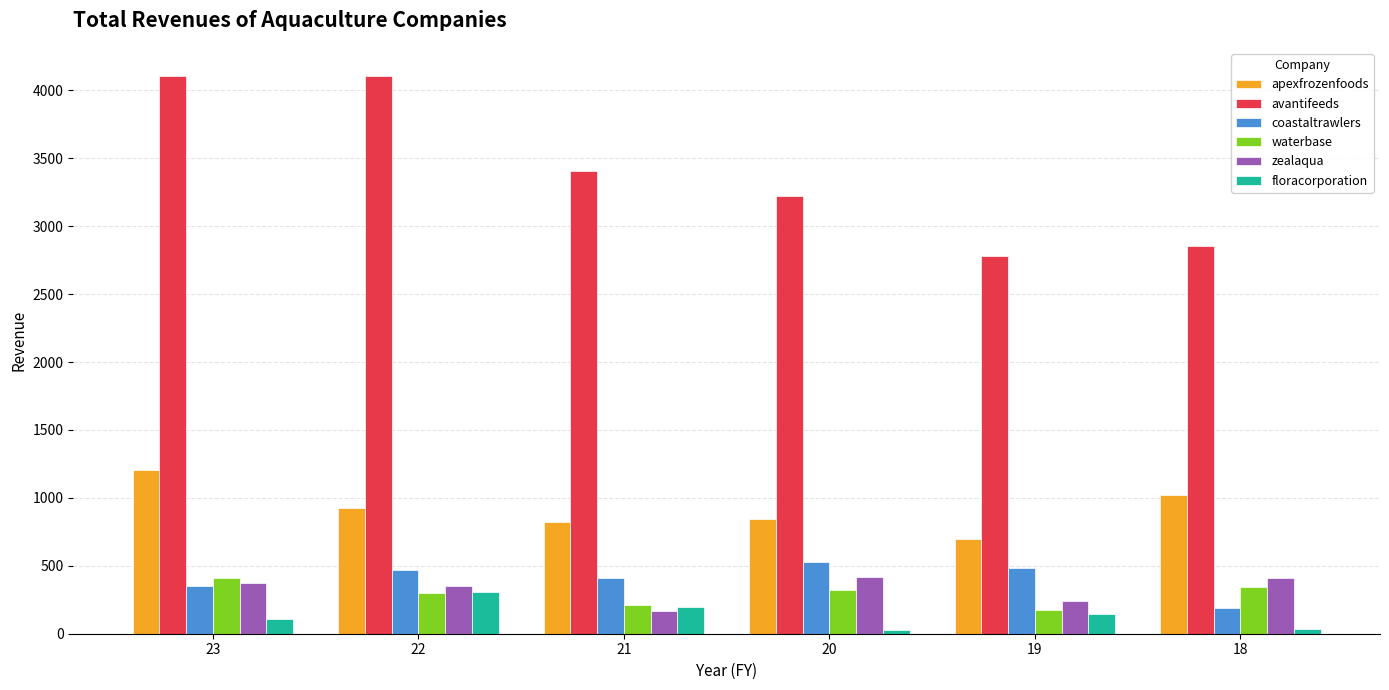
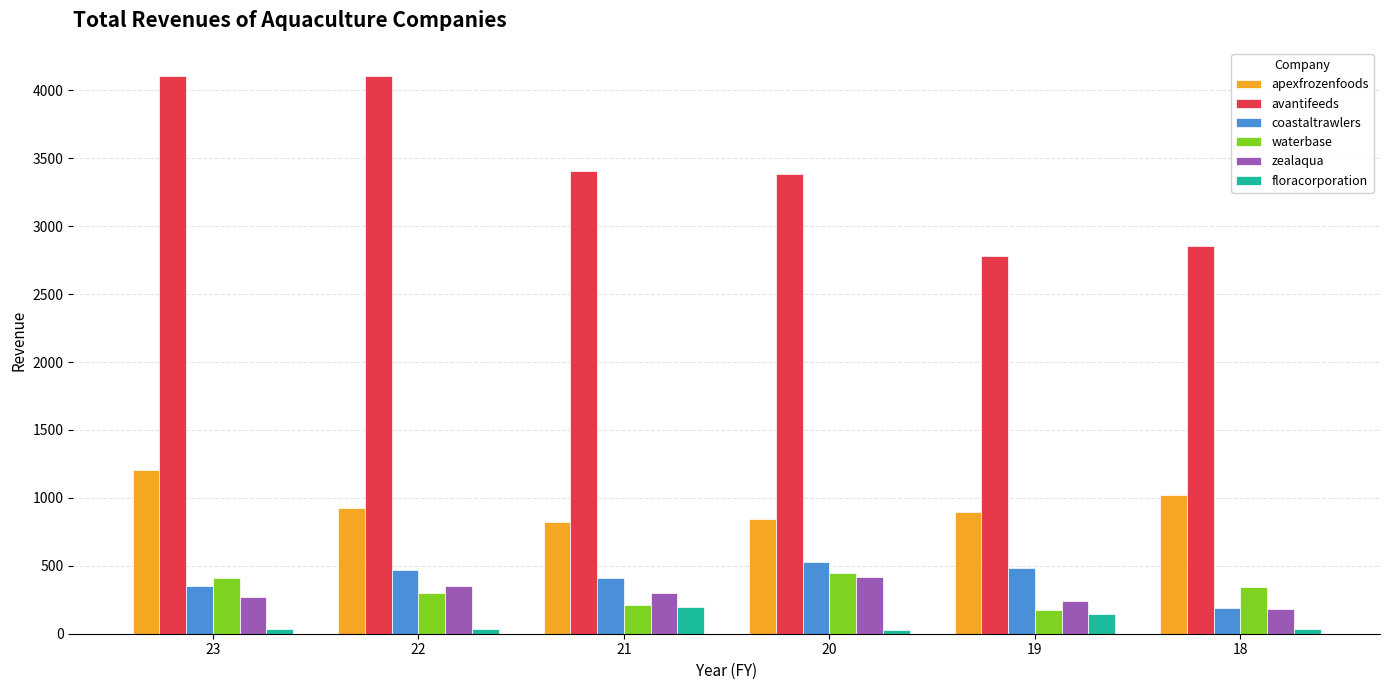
  {
    "apexfrozenfoods": {
      "23": 1210,
      "22": 930,
      "21": 830,
      "20": 850,
-     "19": 700,
+     "19": 900,
      "18": 1020
    },
    "avantifeeds": {
      "23": 4100,
      "22": 4110,
      "21": 3410,
-     "20": 3220,
+     "20": 3390,
      "19": 2780,
      "18": 2850
    },
    "coastaltrawlers": {
      "23": 350,
      "22": 470,
      "21": 410,
      "20": 530,
      "19": 480,
      "18": 190
    },
    "waterbase": {
      "23": 410,
      "22": 300,
      "21": 210,
-     "20": 320,
+     "20": 450,
      "19": 180,
      "18": 340
    },
    "zealaqua": {
-     "23": 370,
+     "23": 270,
      "22": 350,
-     "21": 170,
+     "21": 300,
      "20": 420,
      "19": 240,
-     "18": 410
+     "18": 180
    },
    "floracorporation": {
-     "23": 110,
-     "22": 310,
+     "23": 40,
+     "22": 40,
      "21": 200,
      "20": 30,
      "19": 140,
      "18": 40
    }
  }
